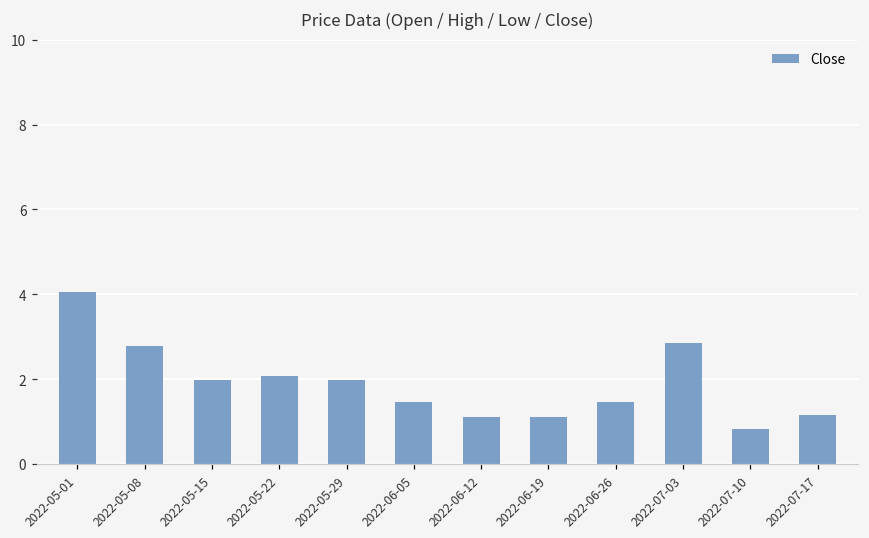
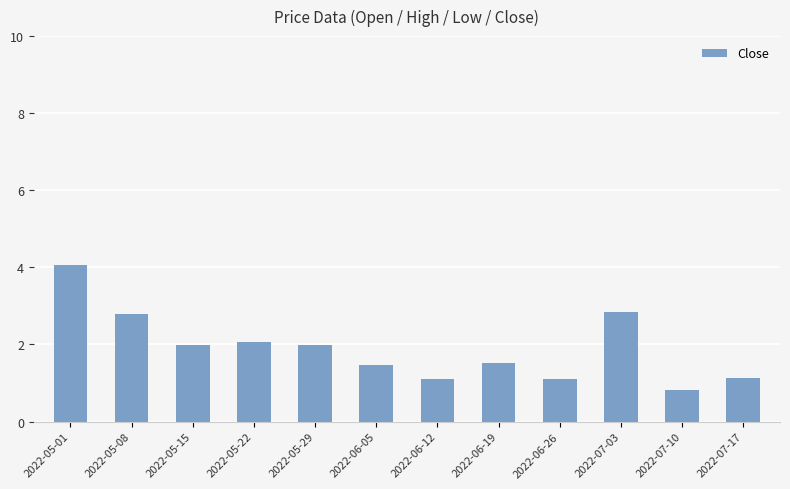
  {
    "2022-05-01": 4.1,
    "2022-05-08": 2.8,
    "2022-05-15": 2.0,
    "2022-05-22": 2.1,
    "2022-05-29": 2.0,
    "2022-06-05": 1.5,
    "2022-06-12": 1.1,
-   "2022-06-19": 1.1,
-   "2022-06-26": 1.5,
+   "2022-06-19": 1.5,
+   "2022-06-26": 1.1,
    "2022-07-03": 2.9,
    "2022-07-10": 0.8,
    "2022-07-17": 1.1
  }
